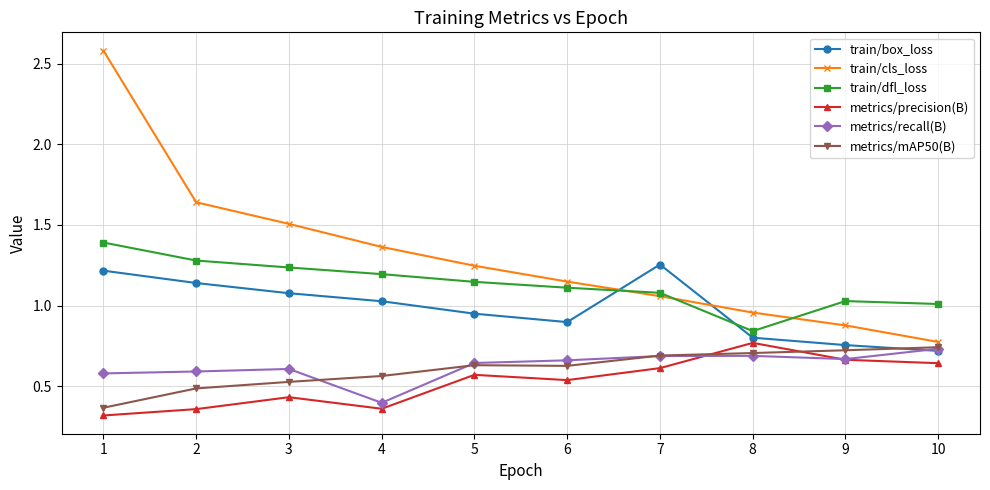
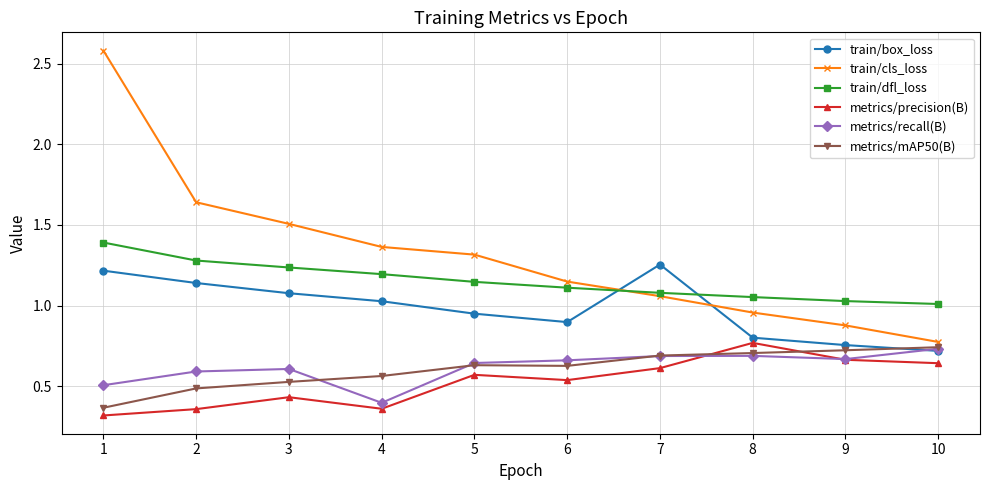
  {
    "train/box_loss": {
      "1": 1.22,
      "2": 1.14,
      "3": 1.08,
      "4": 1.03,
      "5": 0.95,
      "6": 0.90,
      "7": 1.25,
      "8": 0.80,
      "9": 0.75
    },
    "train/cls_loss": {
      "1": 2.58,
      "2": 1.64,
      "3": 1.51,
      "4": 1.36,
-     "5": 1.25,
+     "5": 1.32,
      "6": 1.15,
      "7": 1.06,
      "8": 0.96,
      "9": 0.88,
      "10": 0.77
    },
    "train/dfl_loss": {
      "1": 1.39,
      "2": 1.28,
      "3": 1.24,
      "4": 1.20,
      "5": 1.15,
      "6": 1.11,
      "7": 1.08,
-     "8": 0.84,
+     "8": 1.05,
      "9": 1.03,
      "10": 1.01
    },
    "metrics/precision(B)": {
      "1": 0.32,
      "2": 0.36,
      "3": 0.43,
      "4": 0.36,
      "5": 0.57,
      "6": 0.54,
      "7": 0.61,
      "8": 0.77,
      "10": 0.64
    },
    "metrics/recall(B)": {
-     "1": 0.58,
+     "1": 0.51,
      "2": 0.59,
      "3": 0.61,
      "4": 0.40,
      "6": 0.66,
      "8": 0.69
    },
    "metrics/mAP50(B)": {
      "1": 0.37,
      "2": 0.49,
      "3": 0.53,
      "4": 0.56,
      "6": 0.63,
      "8": 0.71,
      "9": 0.72
    }
  }
